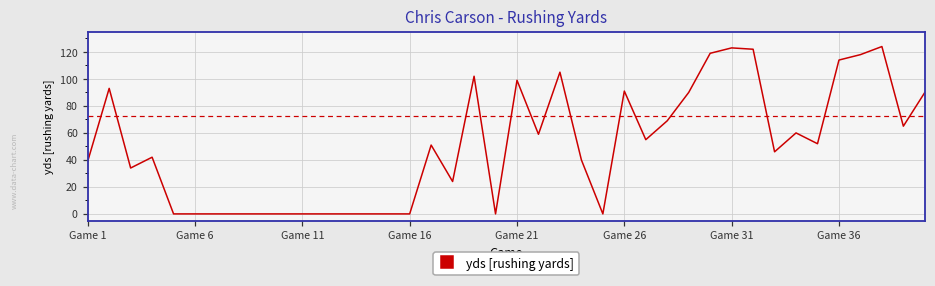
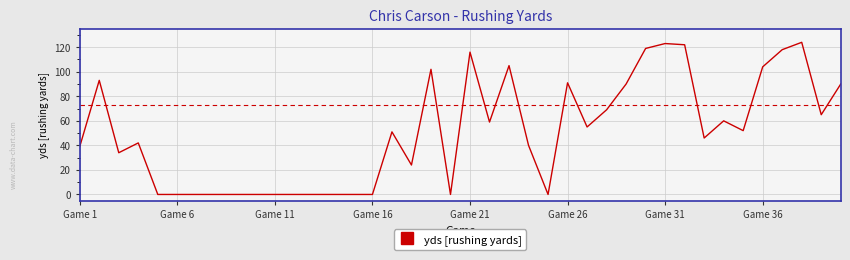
  {
    "Game 1": 39,
    "Game 6": 0,
    "Game 11": 0,
    "Game 16": 0,
-   "Game 21": 99,
+   "Game 21": 116,
    "Game 26": 91,
    "Game 31": 123,
-   "Game 36": 114
+   "Game 36": 104
  }
